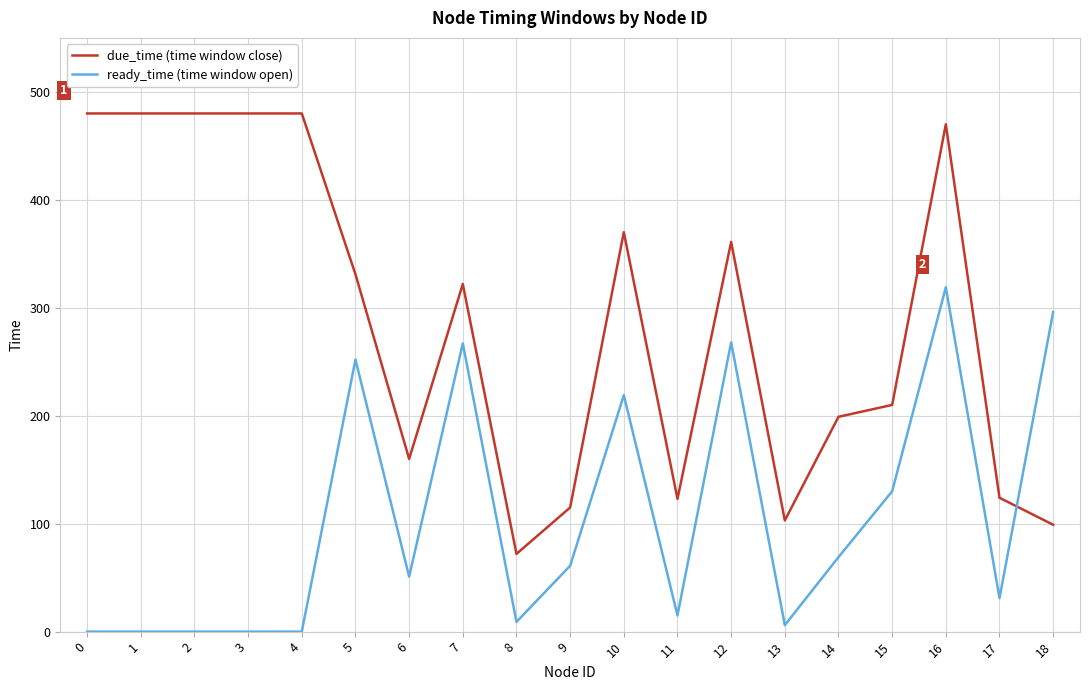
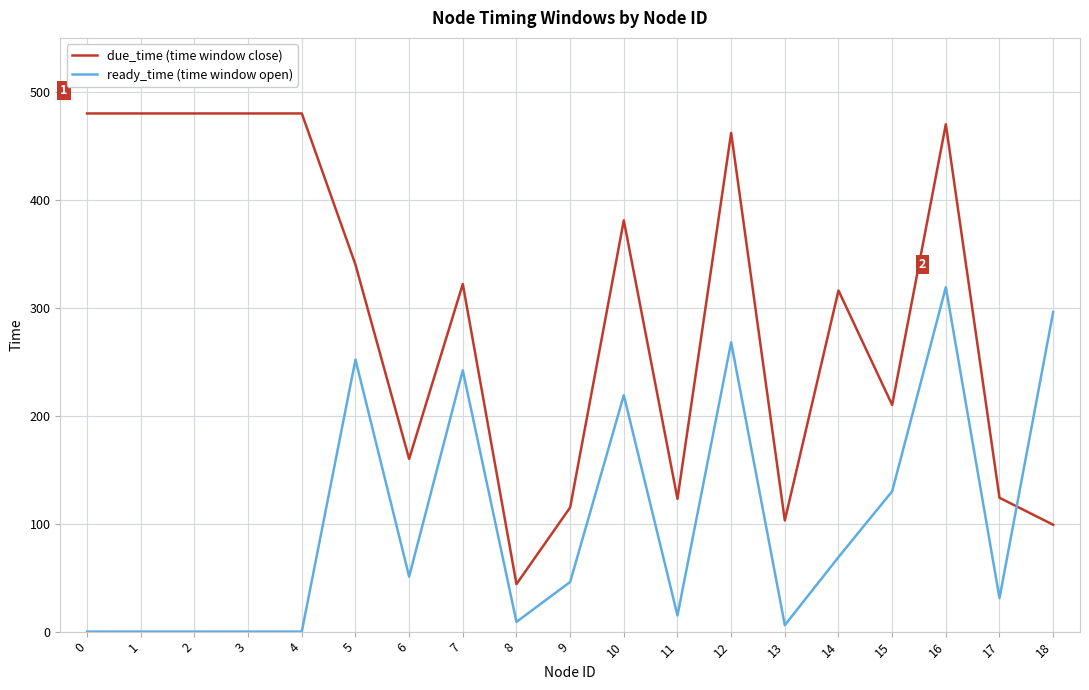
  {
    "due_time (time window close)": {
      "0": 480,
      "1": 480,
      "2": 480,
      "3": 480,
      "4": 480,
-     "5": 331,
+     "5": 340,
      "6": 160,
      "7": 322,
-     "8": 72,
+     "8": 44,
      "9": 115,
-     "10": 370,
+     "10": 381,
      "11": 123,
-     "12": 361,
+     "12": 462,
      "13": 103,
-     "14": 199,
+     "14": 316,
      "15": 210,
      "16": 470,
      "17": 124,
      "18": 99
    },
    "ready_time (time window open)": {
      "0": 0,
      "1": 0,
      "2": 0,
      "3": 0,
      "4": 0,
      "5": 252,
      "6": 51,
-     "7": 267,
+     "7": 242,
      "8": 9,
-     "9": 61,
+     "9": 46,
      "10": 219,
      "11": 15,
      "12": 268,
      "13": 6,
      "14": 69,
      "15": 130,
      "16": 319,
      "17": 31,
      "18": 296
    }
  }
